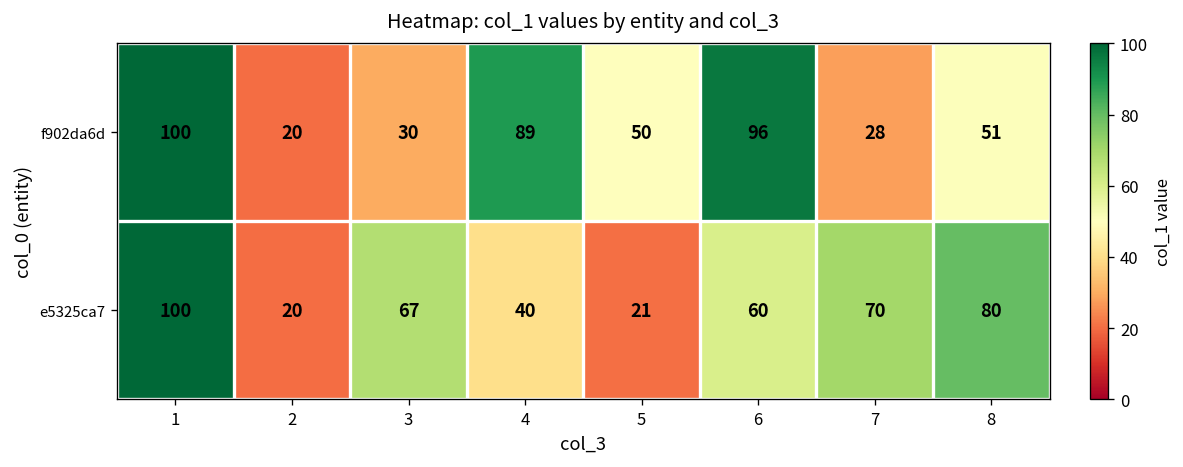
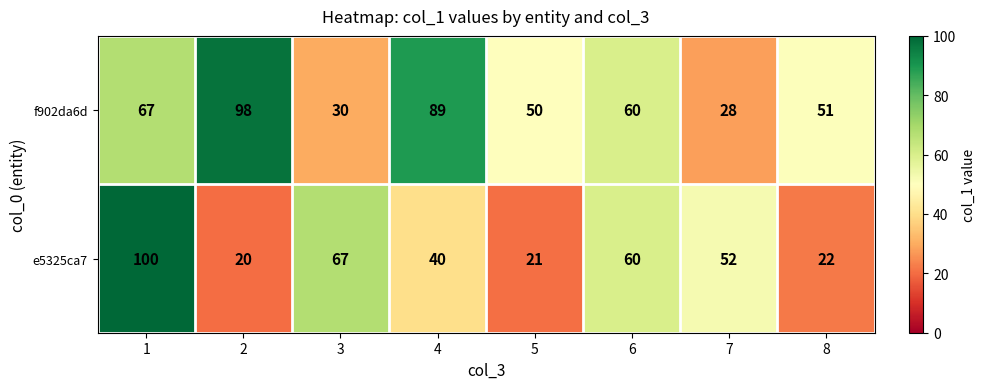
  {
    "f902da6d": {
-     "1": 100,
-     "2": 20,
+     "1": 67,
+     "2": 98,
      "3": 30,
      "4": 89,
      "5": 50,
-     "6": 96,
+     "6": 60,
      "7": 28,
      "8": 51
    },
    "e5325ca7": {
      "1": 100,
      "2": 20,
      "3": 67,
      "4": 40,
      "5": 21,
      "6": 60,
-     "7": 70,
-     "8": 80
+     "7": 52,
+     "8": 22
    }
  }
